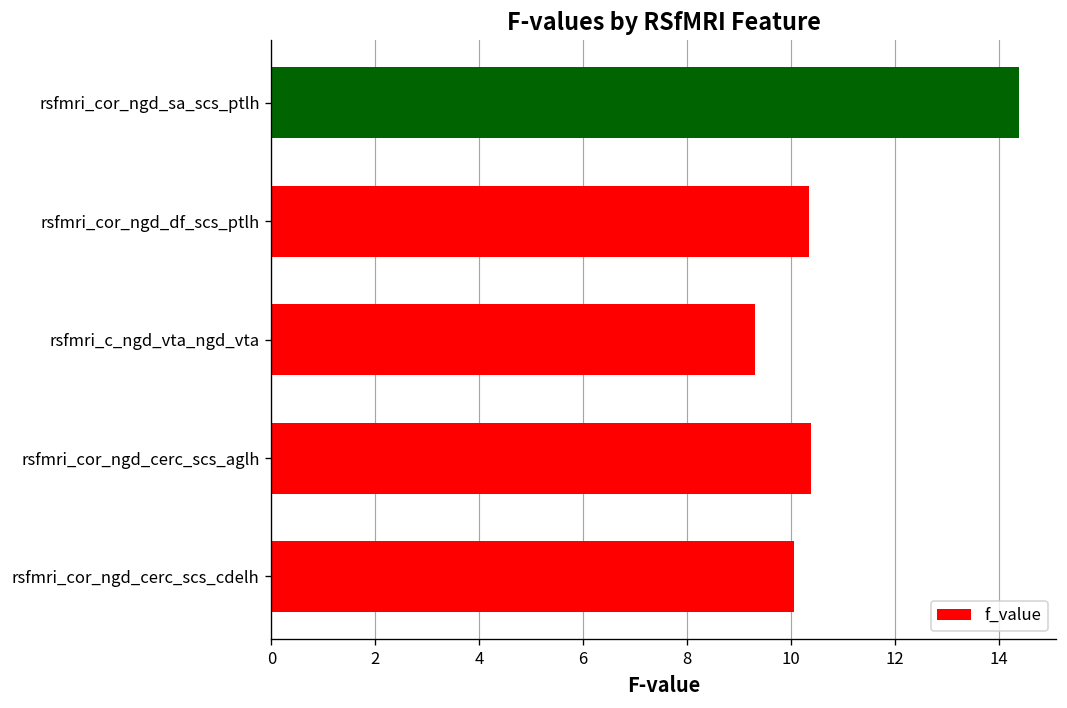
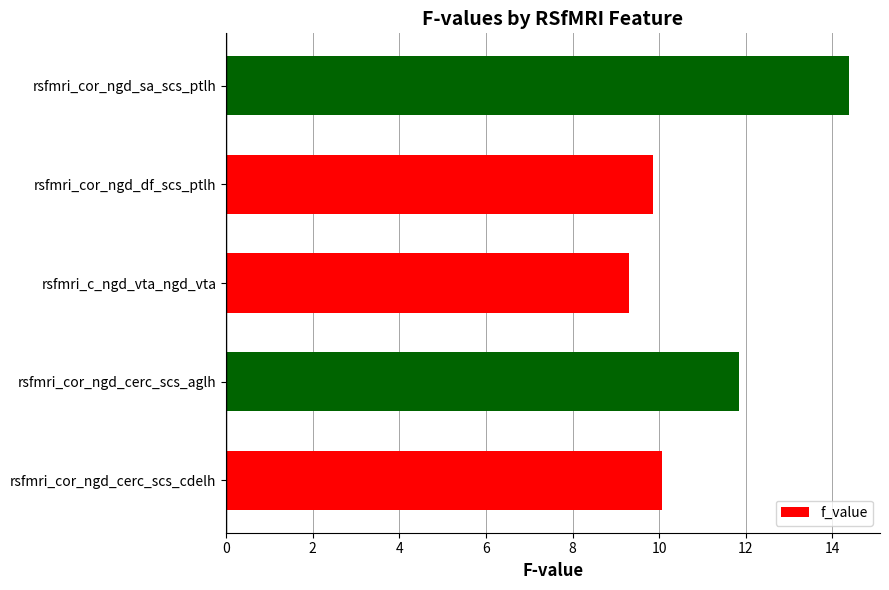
  {
    "rsfmri_cor_ngd_sa_scs_ptlh": 14.4,
-   "rsfmri_cor_ngd_df_scs_ptlh": 10.3,
+   "rsfmri_cor_ngd_df_scs_ptlh": 9.9,
    "rsfmri_c_ngd_vta_ngd_vta": 9.3,
-   "rsfmri_cor_ngd_cerc_scs_aglh": 10.4,
+   "rsfmri_cor_ngd_cerc_scs_aglh": 11.8,
    "rsfmri_cor_ngd_cerc_scs_cdelh": 10.1
  }
